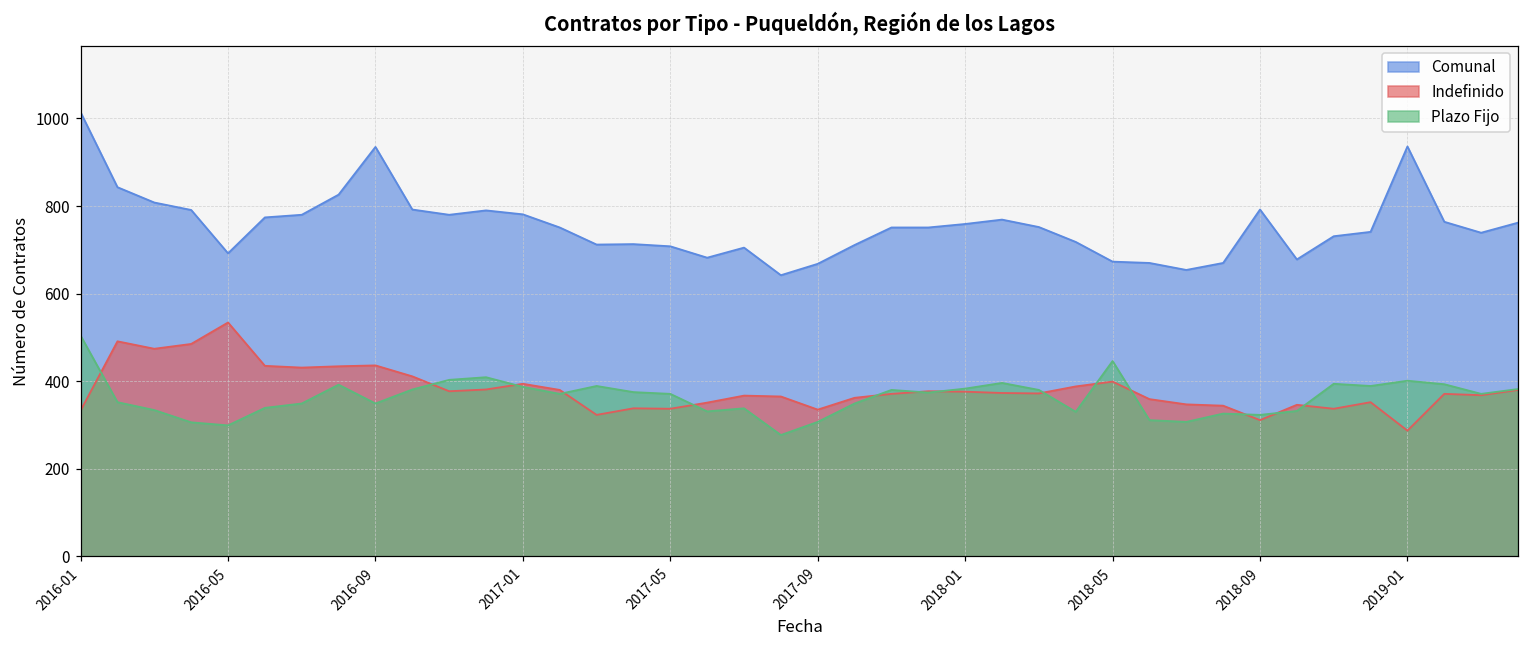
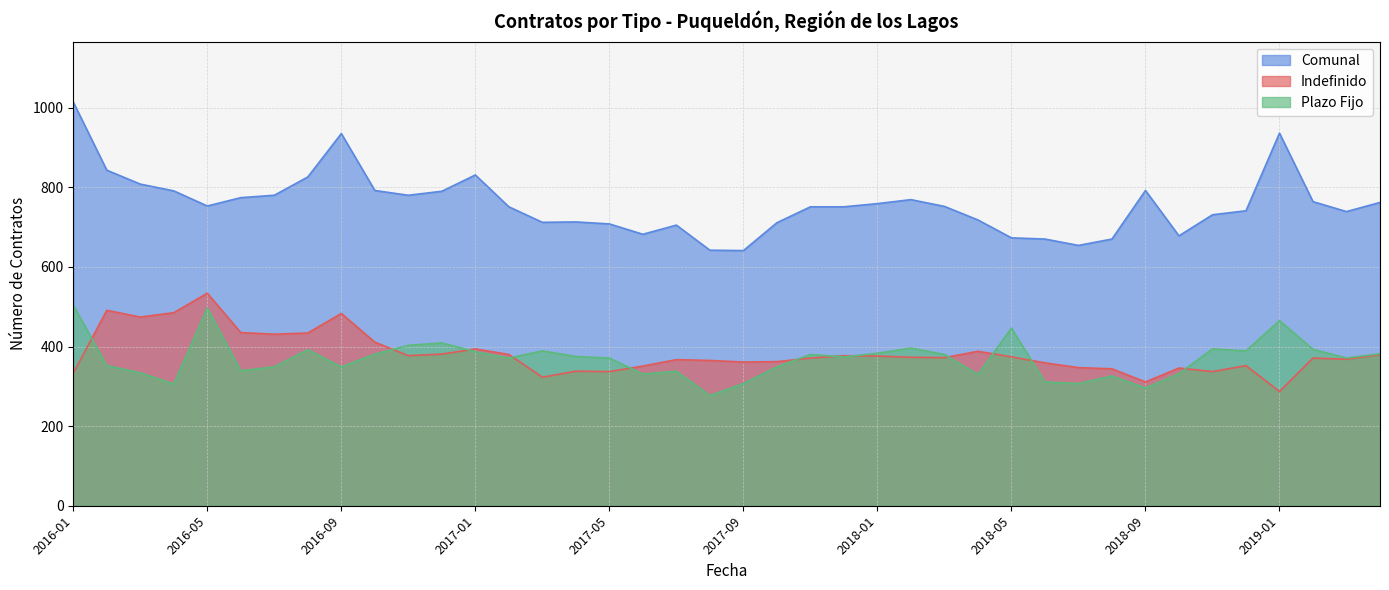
  {
    "Comunal": {
      "2016-01": 1010,
-     "2016-05": 690,
+     "2016-05": 750,
      "2016-09": 940,
-     "2017-01": 780,
+     "2017-01": 830,
      "2017-05": 710,
-     "2017-09": 670,
+     "2017-09": 640,
      "2018-01": 760,
      "2018-05": 670,
      "2018-09": 790,
      "2019-01": 940
    },
    "Indefinido": {
      "2016-01": 330,
      "2016-05": 530,
-     "2016-09": 440,
+     "2016-09": 480,
      "2017-01": 390,
      "2017-05": 340,
-     "2017-09": 340,
+     "2017-09": 360,
      "2018-01": 380,
-     "2018-05": 400,
+     "2018-05": 370,
      "2018-09": 310,
      "2019-01": 290
    },
    "Plazo Fijo": {
      "2016-01": 500,
-     "2016-05": 300,
+     "2016-05": 500,
      "2016-09": 350,
      "2017-01": 390,
      "2017-05": 370,
      "2017-09": 310,
      "2018-01": 380,
      "2018-05": 450,
-     "2018-09": 320,
-     "2019-01": 400
+     "2018-09": 300,
+     "2019-01": 470
    }
  }
